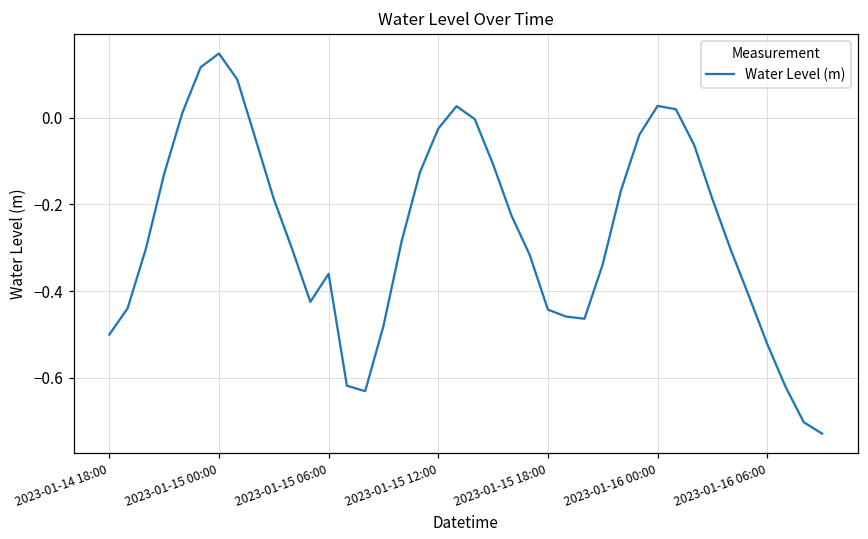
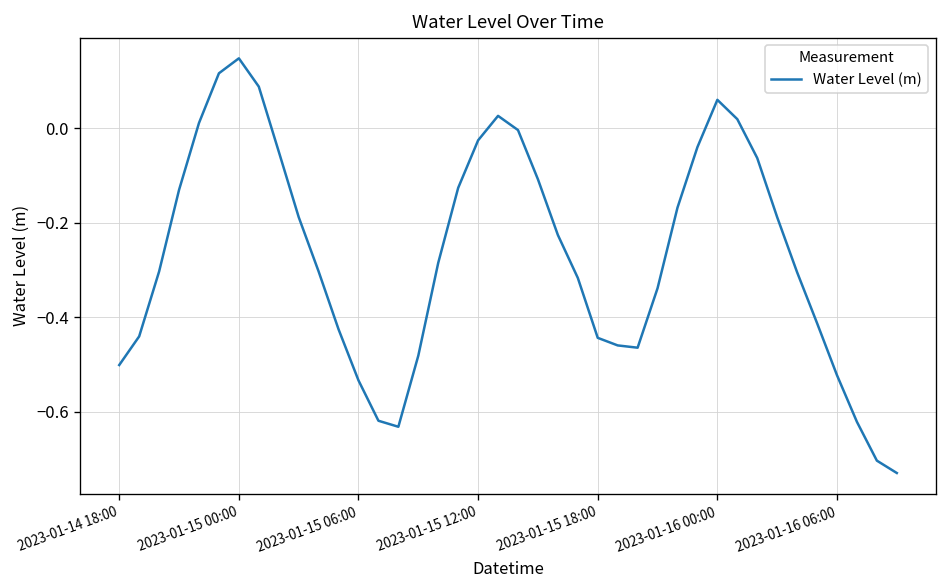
  {
    "2023-01-14 18:00": -0.50,
    "2023-01-15 00:00": 0.15,
-   "2023-01-15 06:00": -0.36,
+   "2023-01-15 06:00": -0.53,
    "2023-01-15 12:00": -0.03,
    "2023-01-15 18:00": -0.44,
-   "2023-01-16 00:00": 0.03,
+   "2023-01-16 00:00": 0.06,
    "2023-01-16 06:00": -0.52
  }
